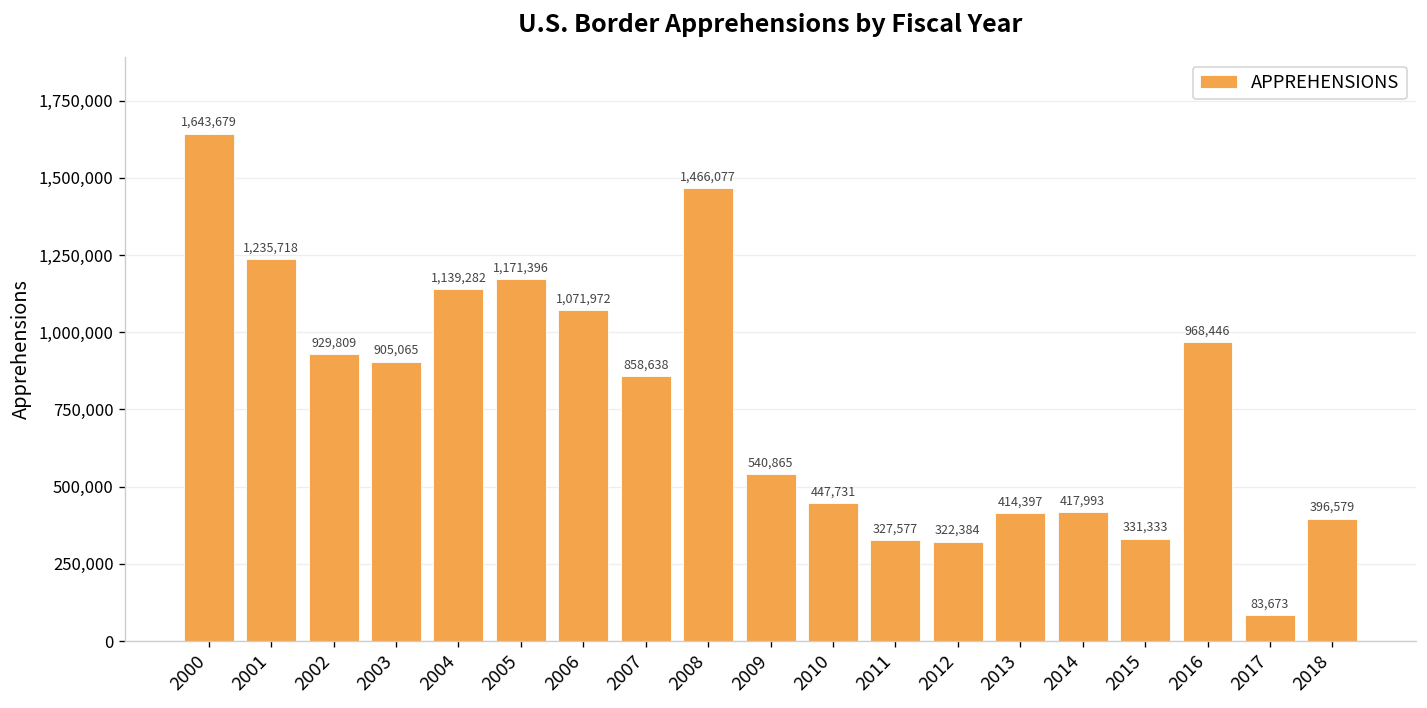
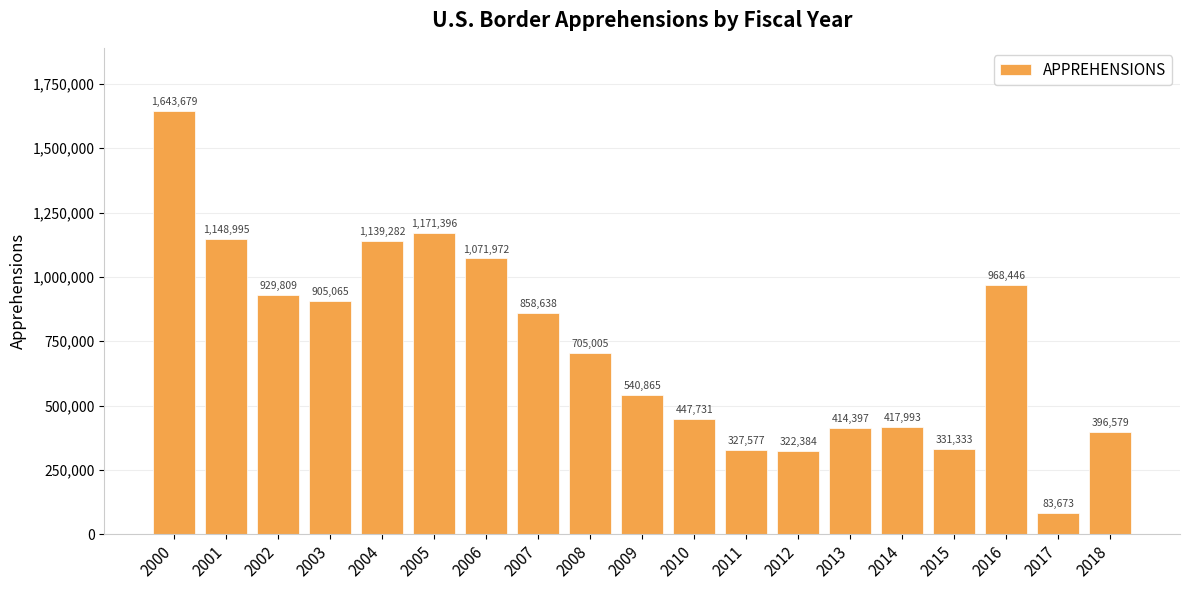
  {
    "2000": "1,643,679",
-   "2001": "1,235,718",
+   "2001": "1,148,995",
    "2002": "929,809",
    "2003": "905,065",
    "2004": "1,139,282",
    "2005": "1,171,396",
    "2006": "1,071,972",
    "2007": "858,638",
-   "2008": "1,466,077",
+   "2008": "705,005",
    "2009": "540,865",
    "2010": "447,731",
    "2011": "327,577",
    "2012": "322,384",
    "2013": "414,397",
    "2014": "417,993",
    "2015": "331,333",
    "2016": "968,446",
    "2017": "83,673",
    "2018": "396,579"
  }
